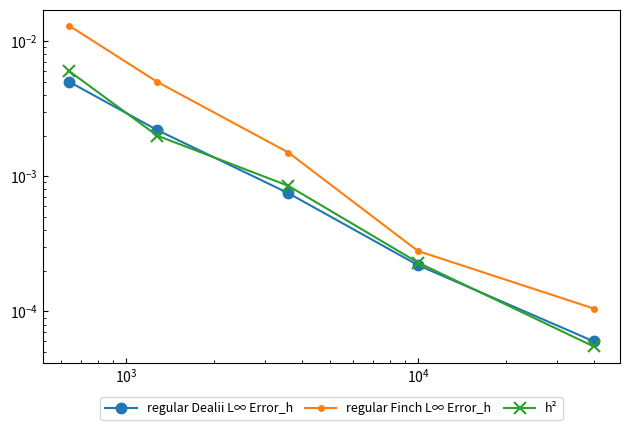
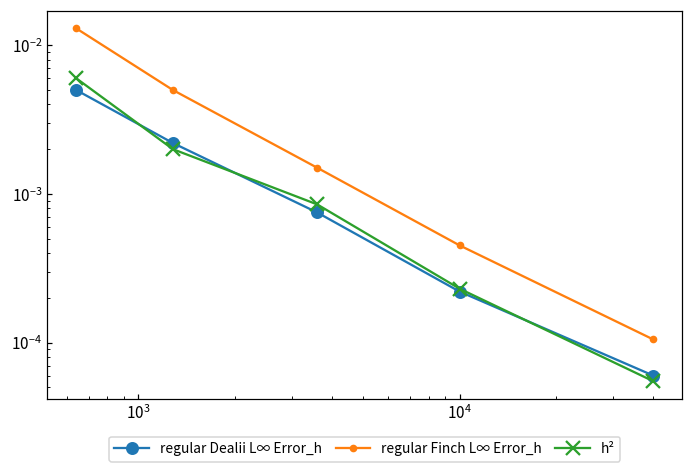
  {
    "regular Dealii L∞ Error_h": {
      "10^4": 0.00022
    },
    "regular Finch L∞ Error_h": {
-     "10^4": 0.00028
+     "10^4": 0.00045
    },
    "h²": {
      "10^4": 0.00023
    }
  }
